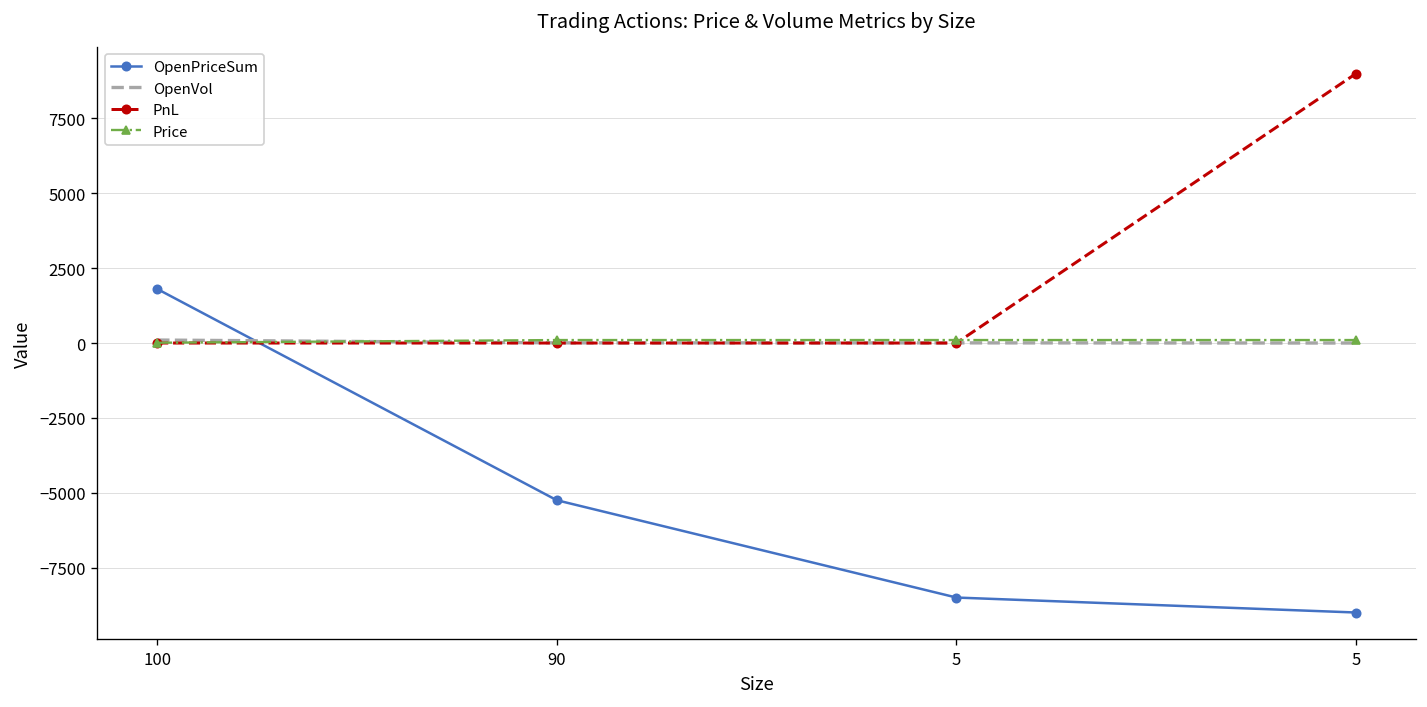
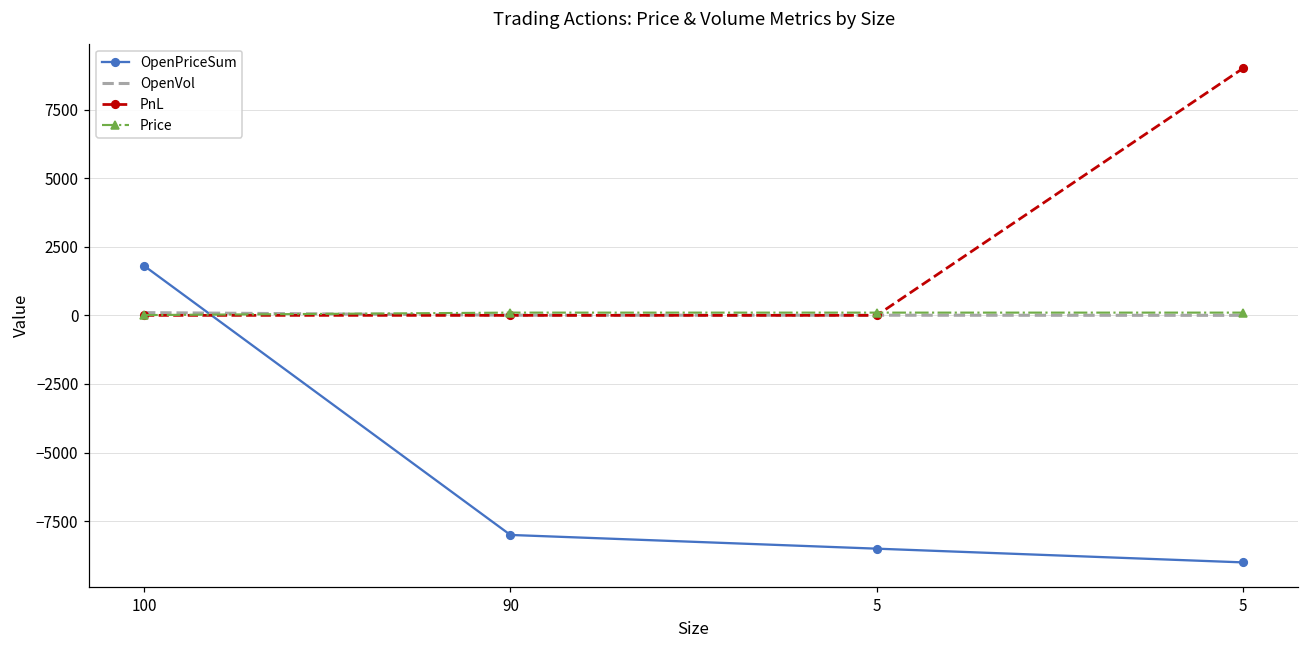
  {
    "OpenPriceSum": {
      "100": 1800,
-     "90": -5300
+     "90": -8000
    }
  }
